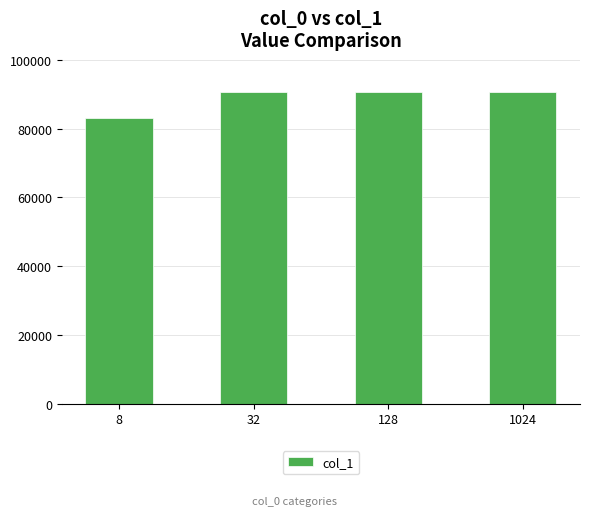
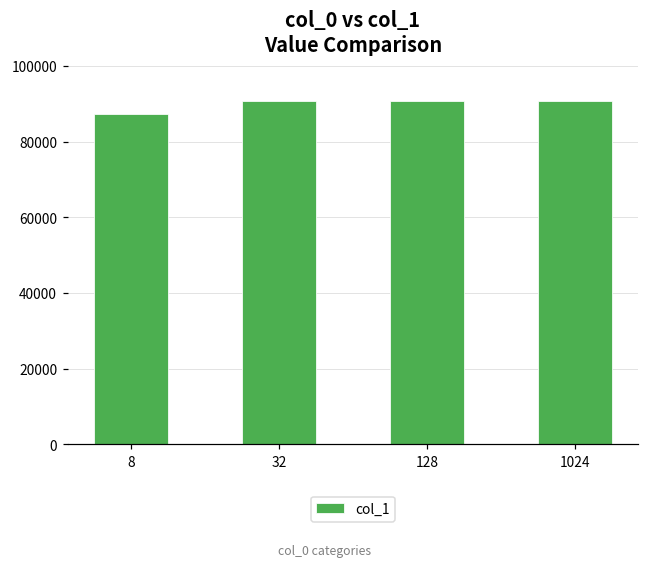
  {
-   "8": 83000,
+   "8": 87000,
    "32": 91000,
    "128": 91000,
    "1024": 91000
  }
